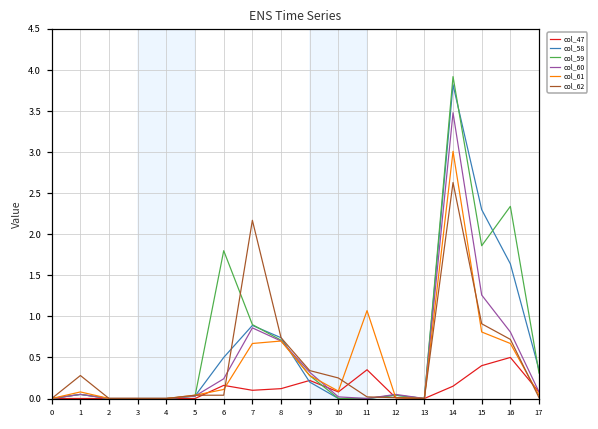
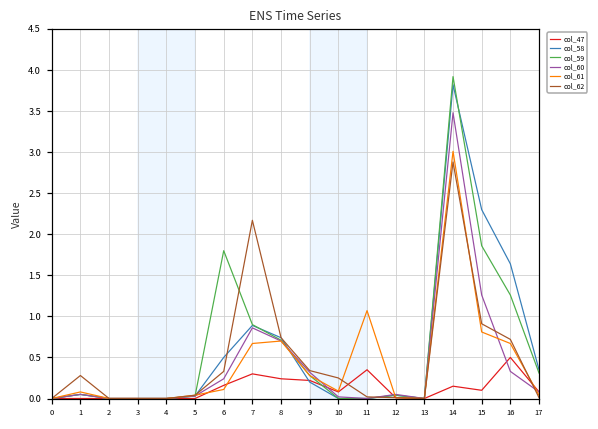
  {
    "col_47": {
      "1": 0.0,
      "6": 0.2,
-     "7": 0.1,
-     "8": 0.1,
+     "7": 0.3,
+     "8": 0.2,
      "11": 0.4,
      "14": 0.2,
-     "15": 0.4,
+     "15": 0.1,
      "16": 0.5
    },
    "col_58": {
      "6": 0.5,
      "14": 3.8,
      "15": 2.3,
      "16": 1.6,
      "17": 0.4
    },
    "col_59": {
      "6": 1.8,
      "14": 3.9,
      "15": 1.9,
-     "16": 2.3,
+     "16": 1.3,
      "17": 0.3
    },
    "col_60": {
      "6": 0.2,
      "14": 3.5,
      "15": 1.3,
-     "16": 0.8
+     "16": 0.3
    },
    "col_61": {
      "6": 0.1,
      "7": 0.7,
      "11": 1.1,
      "14": 3.0,
      "15": 0.8,
      "16": 0.7
    },
    "col_62": {
      "1": 0.3,
-     "6": 0.0,
+     "6": 0.3,
      "7": 2.2,
      "10": 0.3,
-     "14": 2.6,
+     "14": 2.9,
      "15": 0.9,
      "16": 0.7
    }
  }
